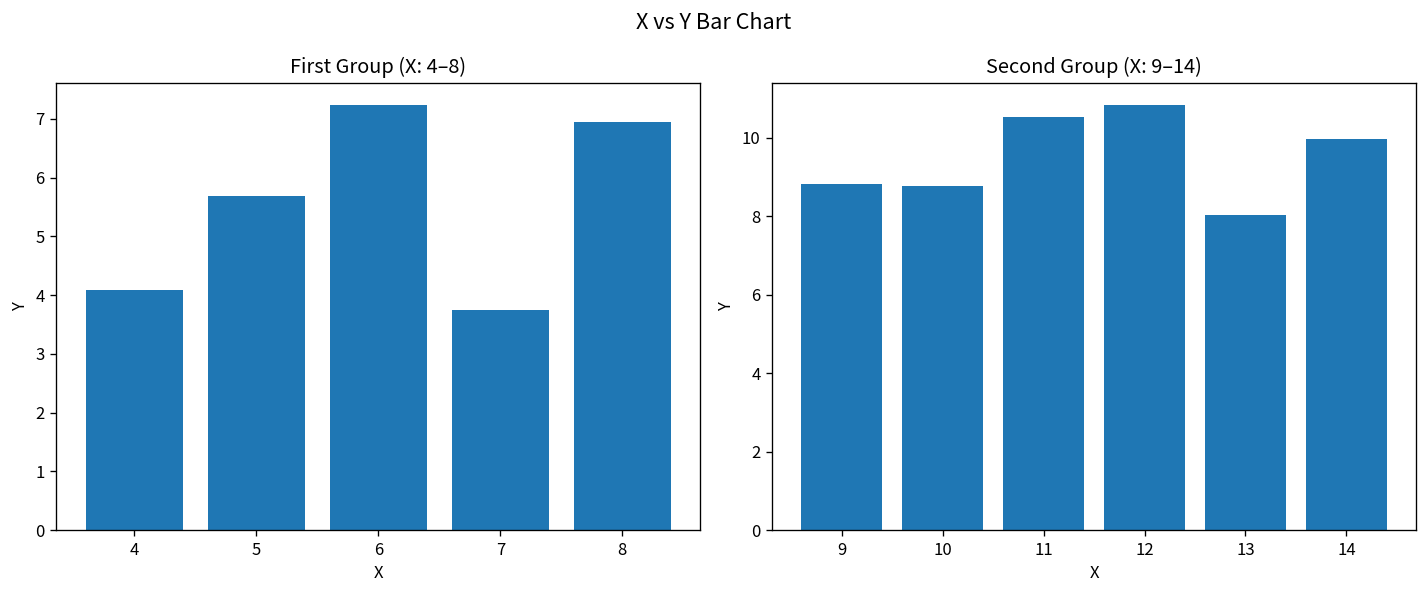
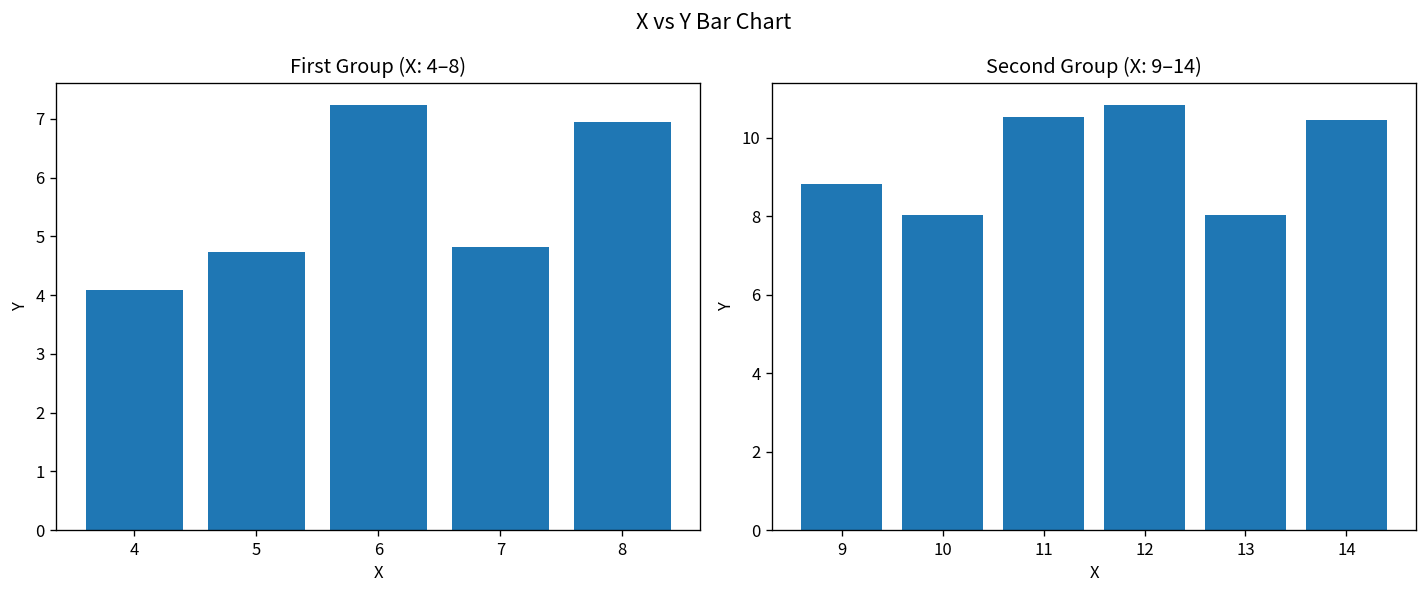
  {
    "First Group (X: 4–8)": {
      "4": 4.1,
-     "5": 5.7,
+     "5": 4.7,
      "6": 7.2,
-     "7": 3.7,
+     "7": 4.8,
      "8": 7.0
    },
    "Second Group (X: 9–14)": {
      "9": 8.8,
-     "10": 8.8,
+     "10": 8.0,
      "11": 10.5,
      "12": 10.8,
      "13": 8.0,
-     "14": 10.0
+     "14": 10.5
    }
  }
